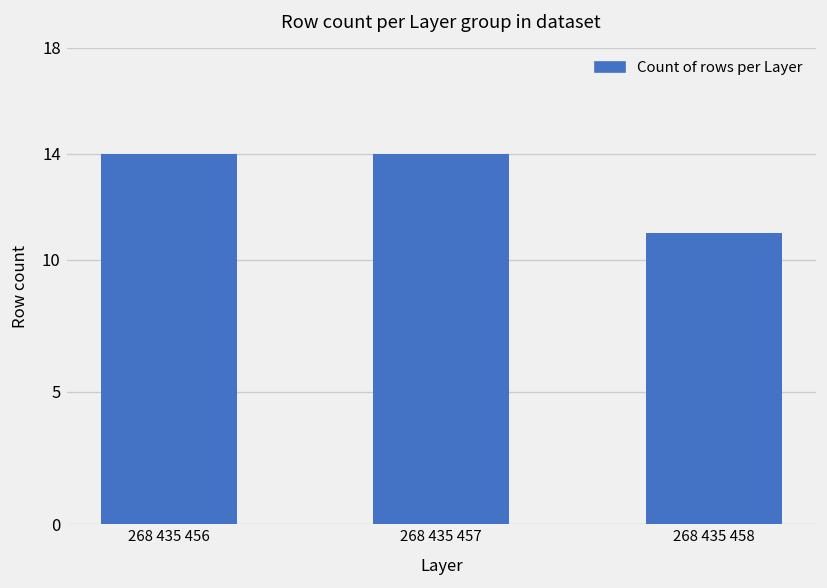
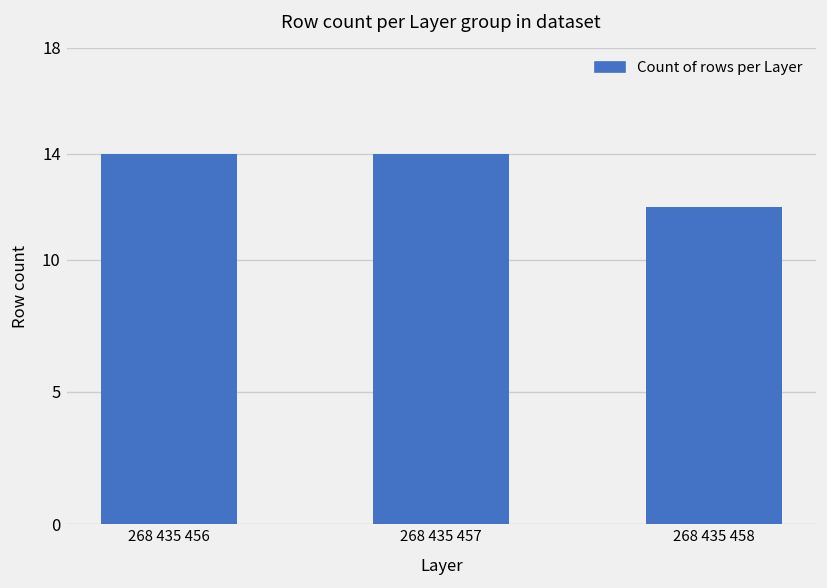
  {
    "268 435 456": 14,
    "268 435 457": 14,
-   "268 435 458": 11
+   "268 435 458": 12
  }
